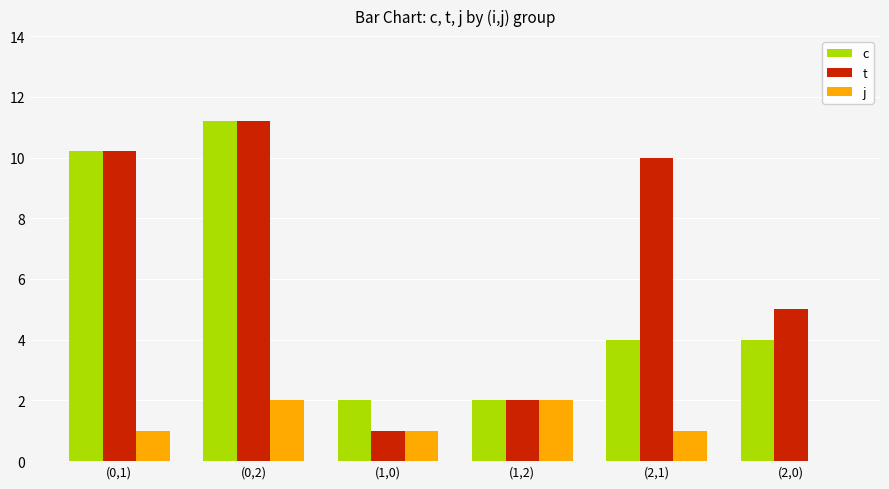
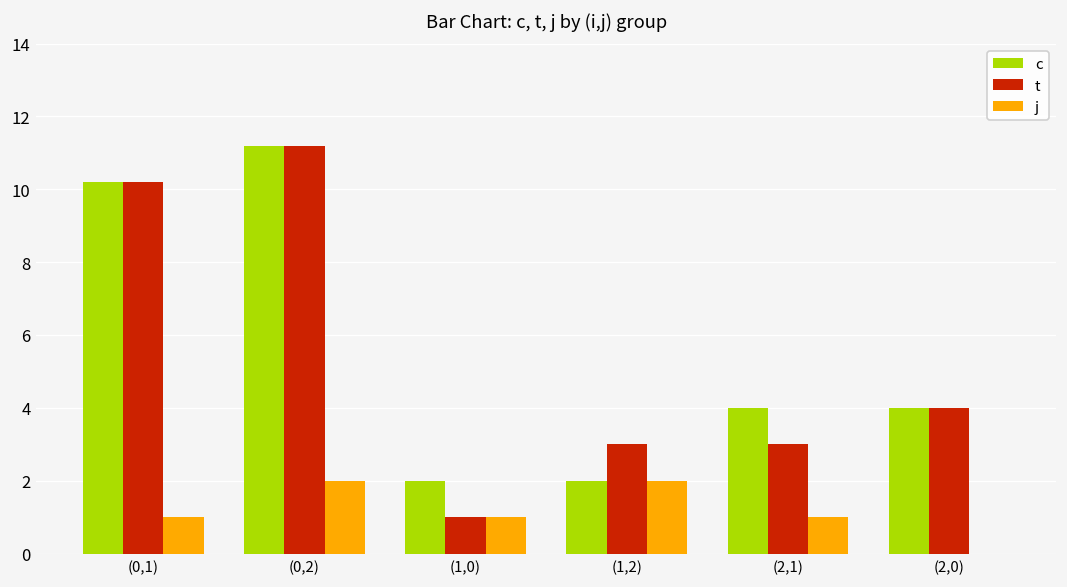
  {
    "c": {
      "(0,1)": 10.2,
      "(0,2)": 11.2,
      "(1,0)": 2,
      "(1,2)": 2,
      "(2,1)": 4,
      "(2,0)": 4
    },
    "t": {
      "(0,1)": 10.2,
      "(0,2)": 11.2,
      "(1,0)": 1,
-     "(1,2)": 2,
-     "(2,1)": 10,
-     "(2,0)": 5
+     "(1,2)": 3,
+     "(2,1)": 3,
+     "(2,0)": 4
    },
    "j": {
      "(0,1)": 1,
      "(0,2)": 2,
      "(1,0)": 1,
      "(1,2)": 2,
      "(2,1)": 1,
      "(2,0)": 0
    }
  }
